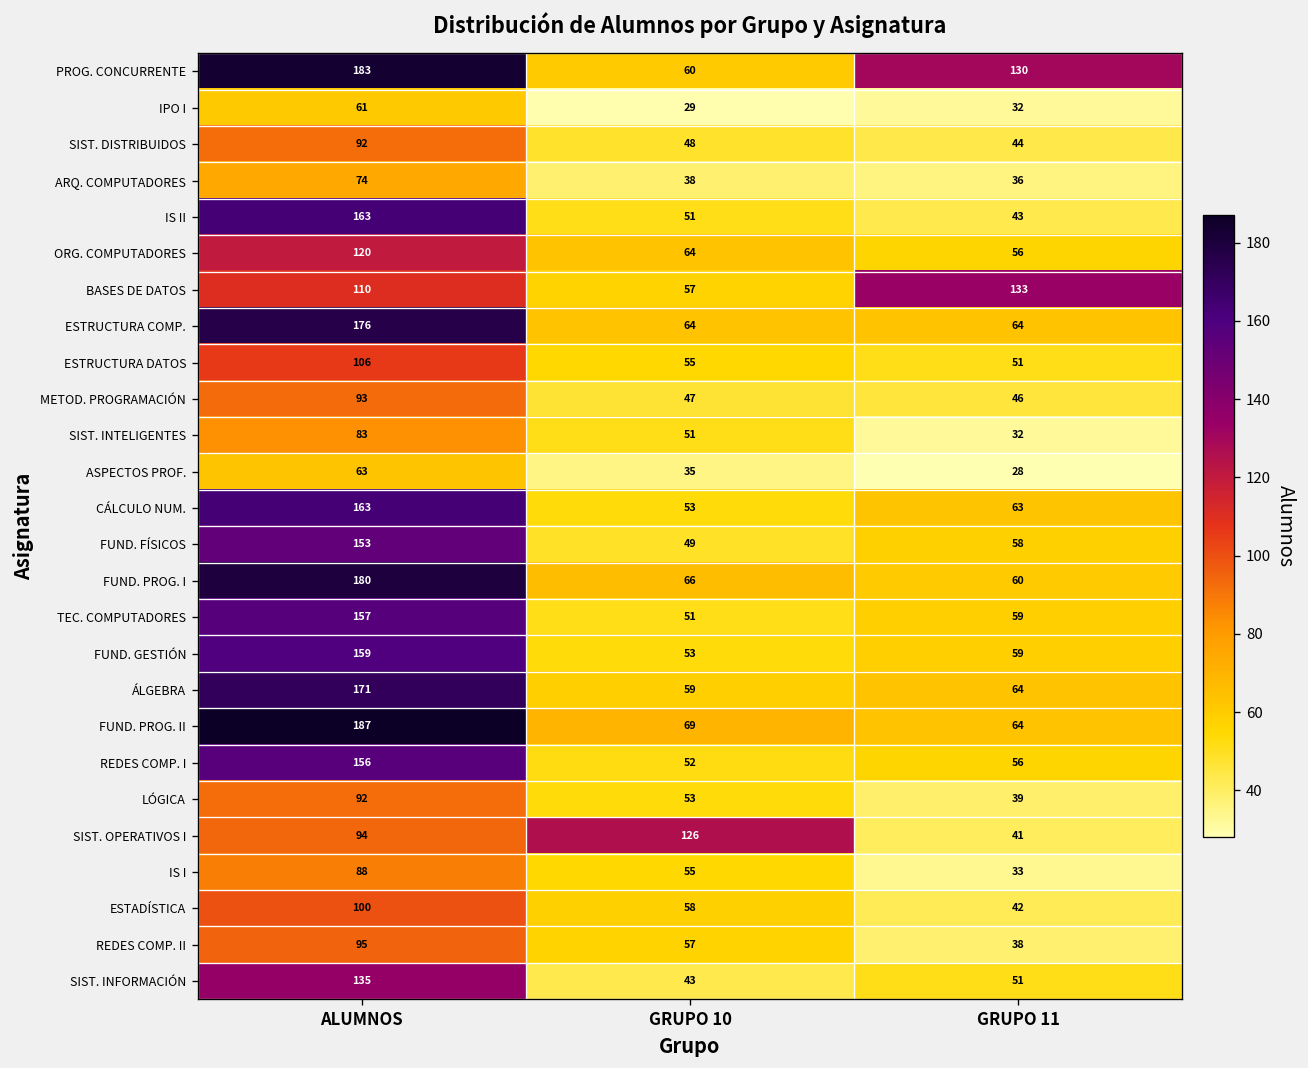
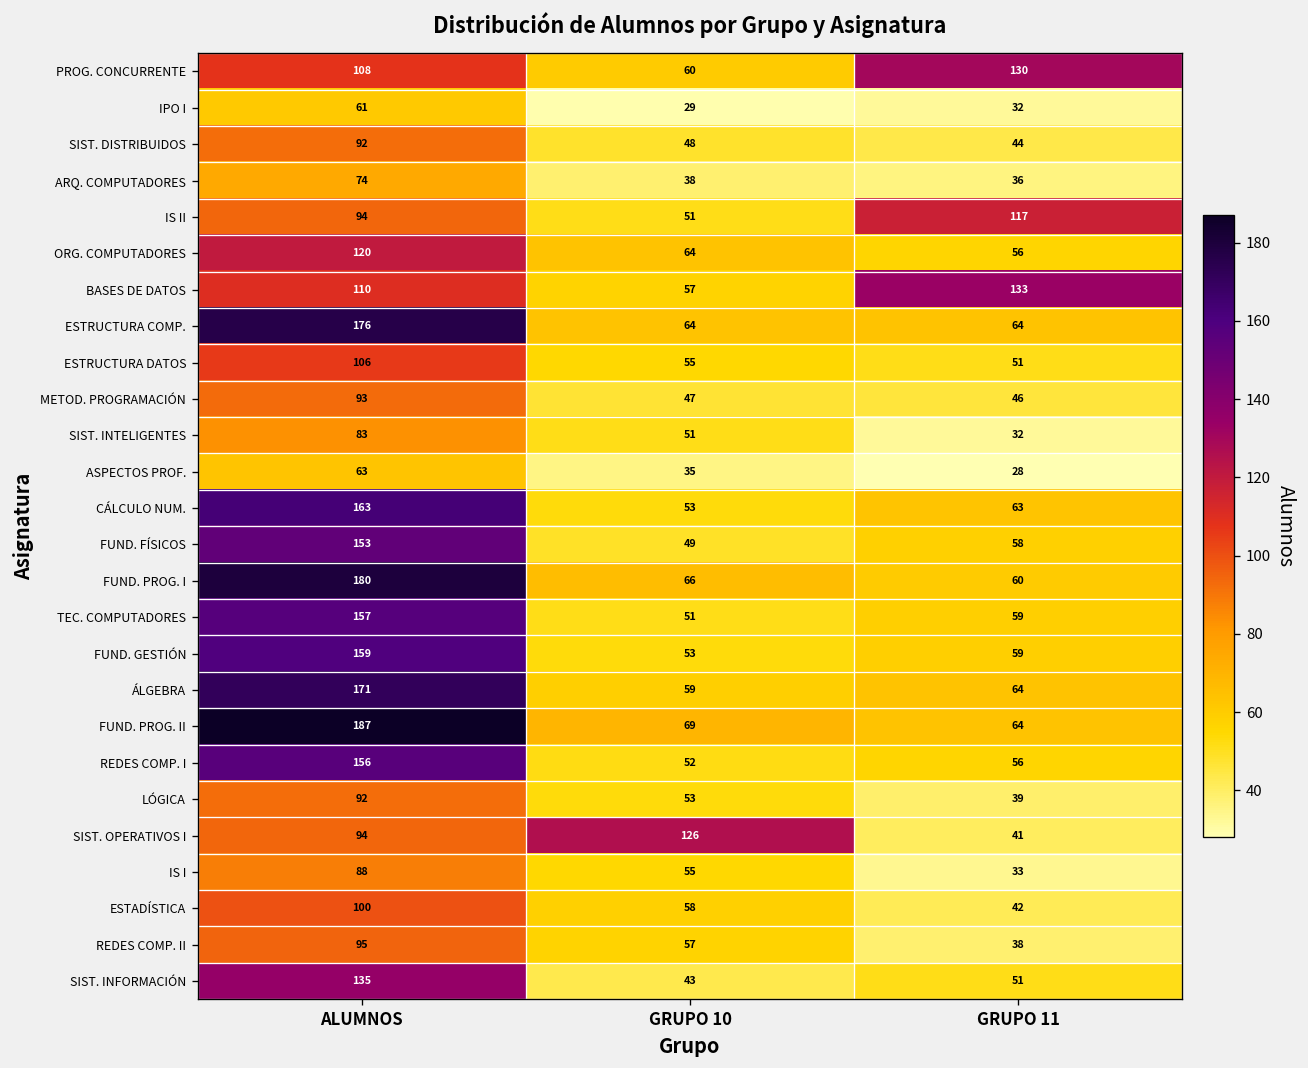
  {
    "PROG. CONCURRENTE": {
-     "ALUMNOS": 183,
+     "ALUMNOS": 108,
      "GRUPO 10": 60,
      "GRUPO 11": 130
    },
    "IPO I": {
      "ALUMNOS": 61,
      "GRUPO 10": 29,
      "GRUPO 11": 32
    },
    "SIST. DISTRIBUIDOS": {
      "ALUMNOS": 92,
      "GRUPO 10": 48,
      "GRUPO 11": 44
    },
    "ARQ. COMPUTADORES": {
      "ALUMNOS": 74,
      "GRUPO 10": 38,
      "GRUPO 11": 36
    },
    "IS II": {
-     "ALUMNOS": 163,
+     "ALUMNOS": 94,
      "GRUPO 10": 51,
-     "GRUPO 11": 43
+     "GRUPO 11": 117
    },
    "ORG. COMPUTADORES": {
      "ALUMNOS": 120,
      "GRUPO 10": 64,
      "GRUPO 11": 56
    },
    "BASES DE DATOS": {
      "ALUMNOS": 110,
      "GRUPO 10": 57,
      "GRUPO 11": 133
    },
    "ESTRUCTURA COMP.": {
      "ALUMNOS": 176,
      "GRUPO 10": 64,
      "GRUPO 11": 64
    },
    "ESTRUCTURA DATOS": {
      "ALUMNOS": 106,
      "GRUPO 10": 55,
      "GRUPO 11": 51
    },
    "METOD. PROGRAMACIÓN": {
      "ALUMNOS": 93,
      "GRUPO 10": 47,
      "GRUPO 11": 46
    },
    "SIST. INTELIGENTES": {
      "ALUMNOS": 83,
      "GRUPO 10": 51,
      "GRUPO 11": 32
    },
    "ASPECTOS PROF.": {
      "ALUMNOS": 63,
      "GRUPO 10": 35,
      "GRUPO 11": 28
    },
    "CÁLCULO NUM.": {
      "ALUMNOS": 163,
      "GRUPO 10": 53,
      "GRUPO 11": 63
    },
    "FUND. FÍSICOS": {
      "ALUMNOS": 153,
      "GRUPO 10": 49,
      "GRUPO 11": 58
    },
    "FUND. PROG. I": {
      "ALUMNOS": 180,
      "GRUPO 10": 66,
      "GRUPO 11": 60
    },
    "TEC. COMPUTADORES": {
      "ALUMNOS": 157,
      "GRUPO 10": 51,
      "GRUPO 11": 59
    },
    "FUND. GESTIÓN": {
      "ALUMNOS": 159,
      "GRUPO 10": 53,
      "GRUPO 11": 59
    },
    "ÁLGEBRA": {
      "ALUMNOS": 171,
      "GRUPO 10": 59,
      "GRUPO 11": 64
    },
    "FUND. PROG. II": {
      "ALUMNOS": 187,
      "GRUPO 10": 69,
      "GRUPO 11": 64
    },
    "REDES COMP. I": {
      "ALUMNOS": 156,
      "GRUPO 10": 52,
      "GRUPO 11": 56
    },
    "LÓGICA": {
      "ALUMNOS": 92,
      "GRUPO 10": 53,
      "GRUPO 11": 39
    },
    "SIST. OPERATIVOS I": {
      "ALUMNOS": 94,
      "GRUPO 10": 126,
      "GRUPO 11": 41
    },
    "IS I": {
      "ALUMNOS": 88,
      "GRUPO 10": 55,
      "GRUPO 11": 33
    },
    "ESTADÍSTICA": {
      "ALUMNOS": 100,
      "GRUPO 10": 58,
      "GRUPO 11": 42
    },
    "REDES COMP. II": {
      "ALUMNOS": 95,
      "GRUPO 10": 57,
      "GRUPO 11": 38
    },
    "SIST. INFORMACIÓN": {
      "ALUMNOS": 135,
      "GRUPO 10": 43,
      "GRUPO 11": 51
    }
  }
